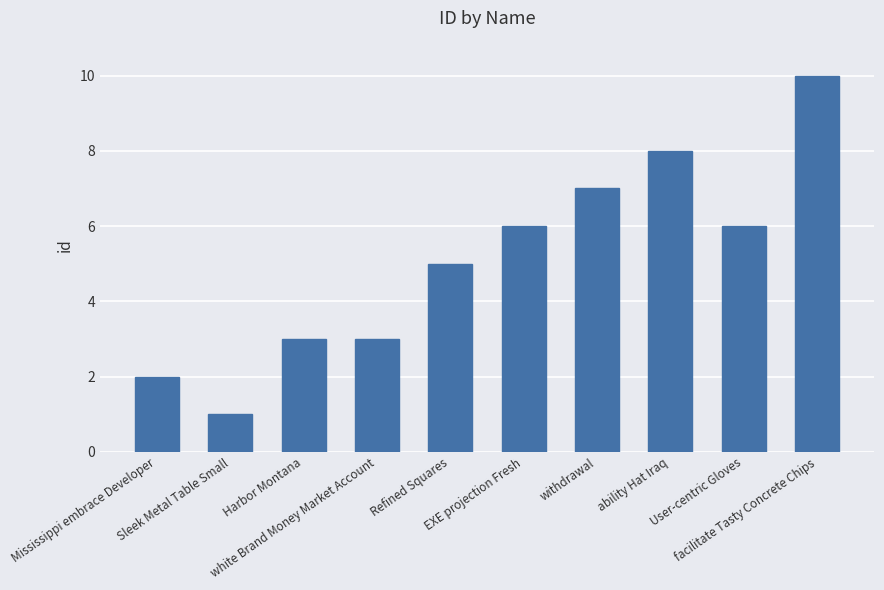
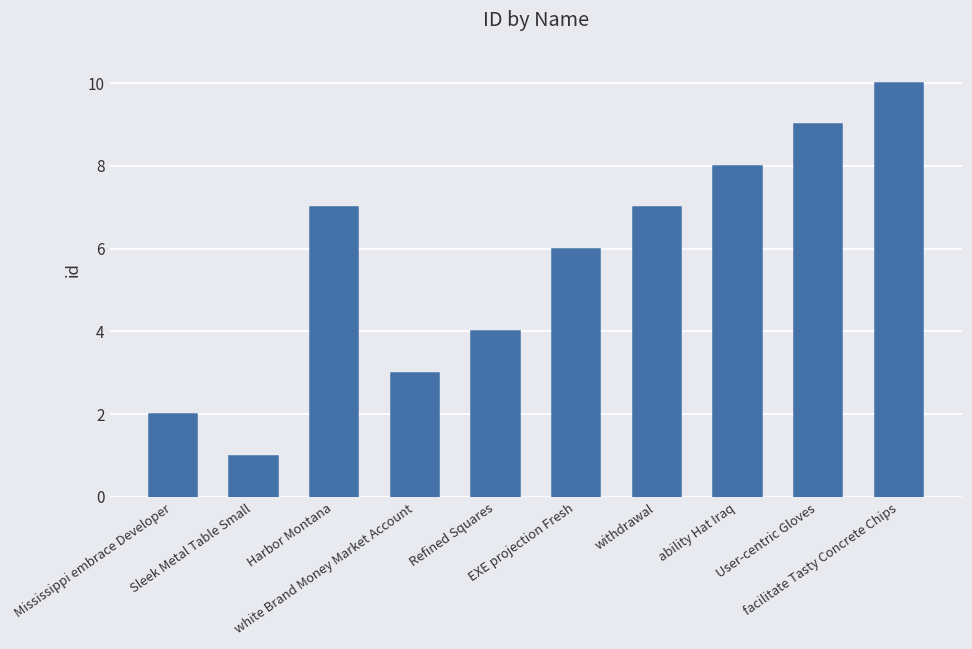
  {
    "Mississippi embrace Developer": 2,
    "Sleek Metal Table Small": 1,
-   "Harbor Montana": 3,
+   "Harbor Montana": 7,
    "white Brand Money Market Account": 3,
-   "Refined Squares": 5,
+   "Refined Squares": 4,
    "EXE projection Fresh": 6,
    "withdrawal": 7,
    "ability Hat Iraq": 8,
-   "User-centric Gloves": 6,
+   "User-centric Gloves": 9,
    "facilitate Tasty Concrete Chips": 10
  }
